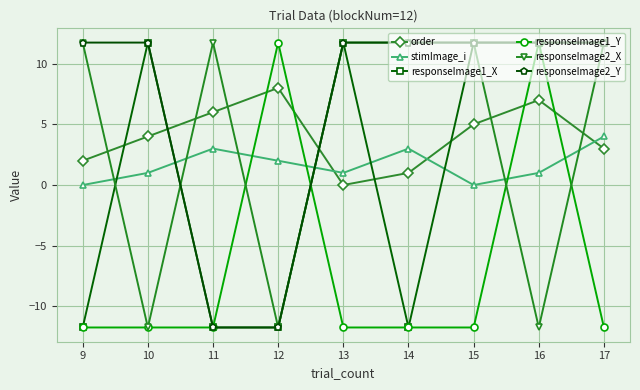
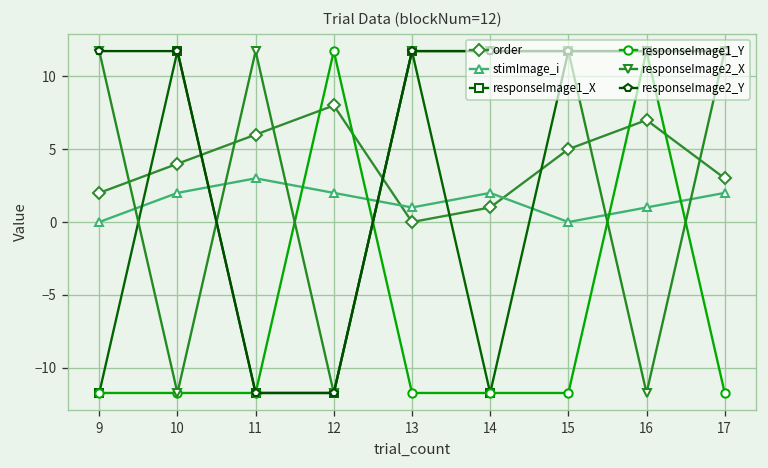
  {
    "stimImage_i": {
      "9": 0,
-     "10": 1,
+     "10": 2,
      "11": 3,
      "12": 2,
      "13": 1,
-     "14": 3,
+     "14": 2,
      "15": 0,
      "16": 1,
-     "17": 4
+     "17": 2
    }
  }
